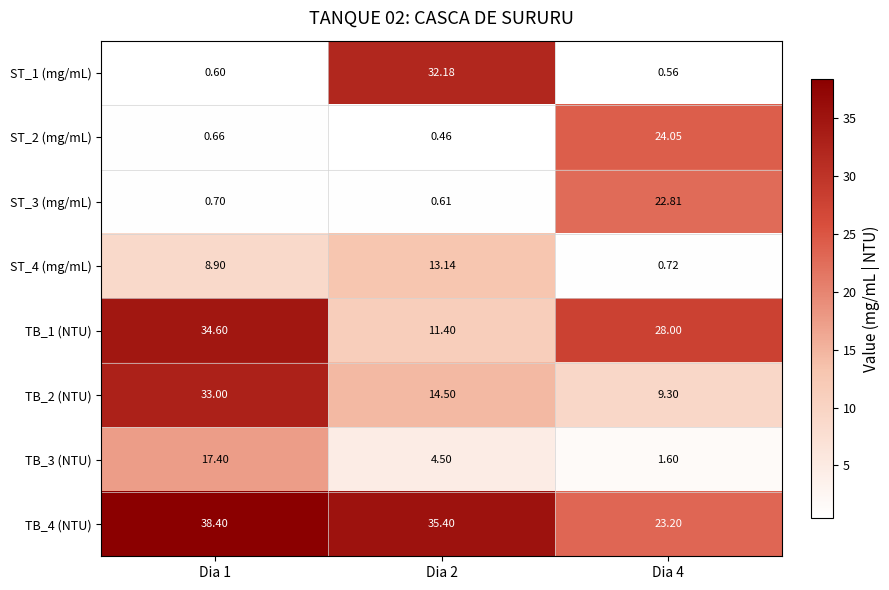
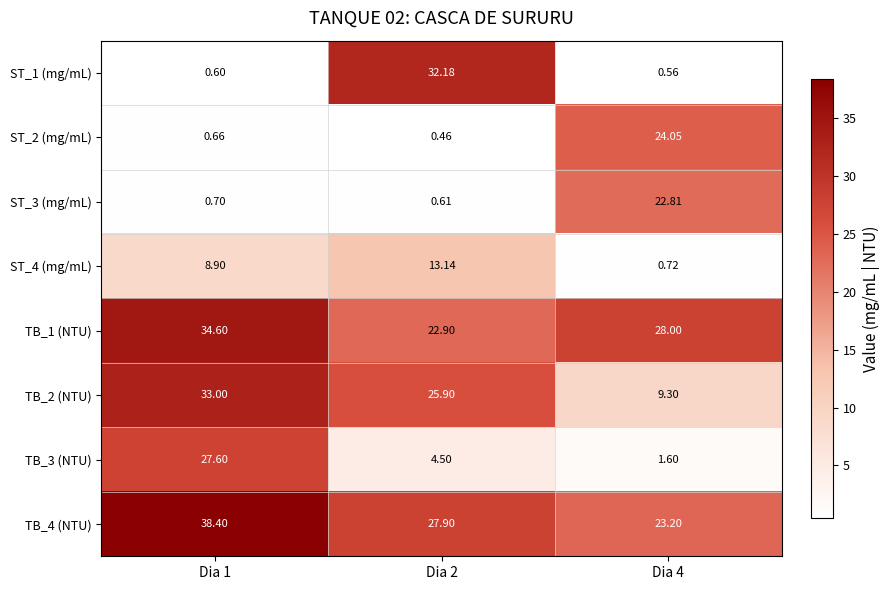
  {
    "ST_1 (mg/mL)": {
      "Dia 1": 0.60,
      "Dia 2": 32.18,
      "Dia 4": 0.56
    },
    "ST_2 (mg/mL)": {
      "Dia 1": 0.66,
      "Dia 2": 0.46,
      "Dia 4": 24.05
    },
    "ST_3 (mg/mL)": {
      "Dia 1": 0.70,
      "Dia 2": 0.61,
      "Dia 4": 22.81
    },
    "ST_4 (mg/mL)": {
      "Dia 1": 8.90,
      "Dia 2": 13.14,
      "Dia 4": 0.72
    },
    "TB_1 (NTU)": {
      "Dia 1": 34.60,
-     "Dia 2": 11.40,
+     "Dia 2": 22.90,
      "Dia 4": 28.00
    },
    "TB_2 (NTU)": {
      "Dia 1": 33.00,
-     "Dia 2": 14.50,
+     "Dia 2": 25.90,
      "Dia 4": 9.30
    },
    "TB_3 (NTU)": {
-     "Dia 1": 17.40,
+     "Dia 1": 27.60,
      "Dia 2": 4.50,
      "Dia 4": 1.60
    },
    "TB_4 (NTU)": {
      "Dia 1": 38.40,
-     "Dia 2": 35.40,
+     "Dia 2": 27.90,
      "Dia 4": 23.20
    }
  }
